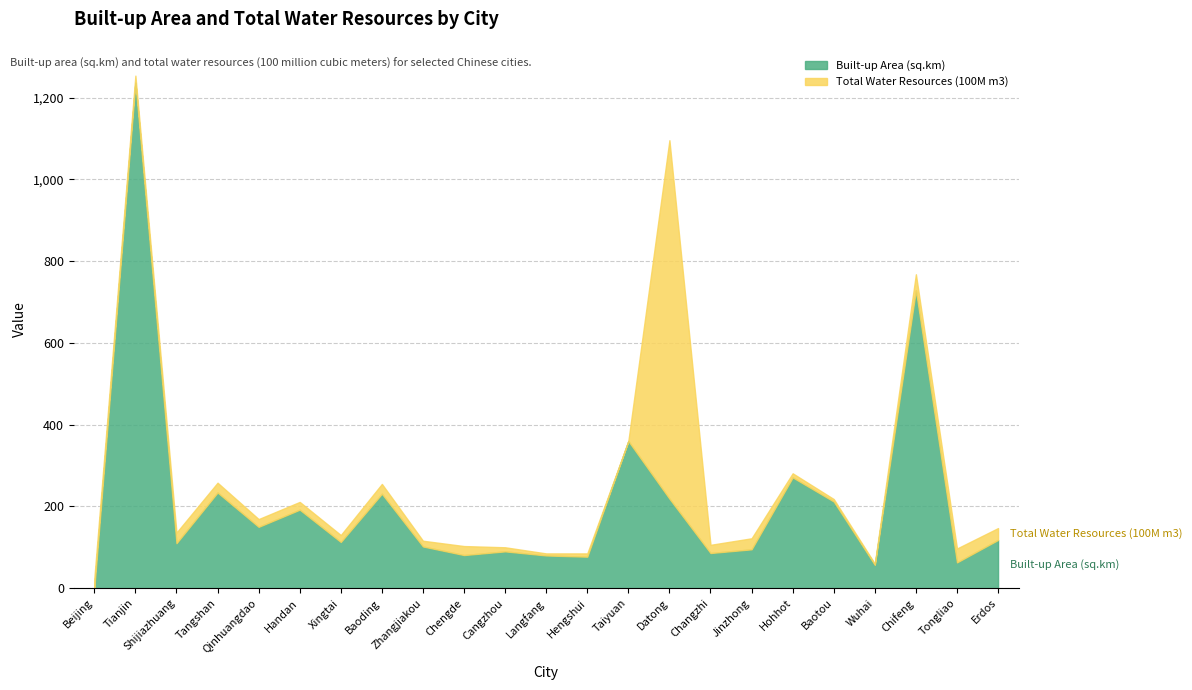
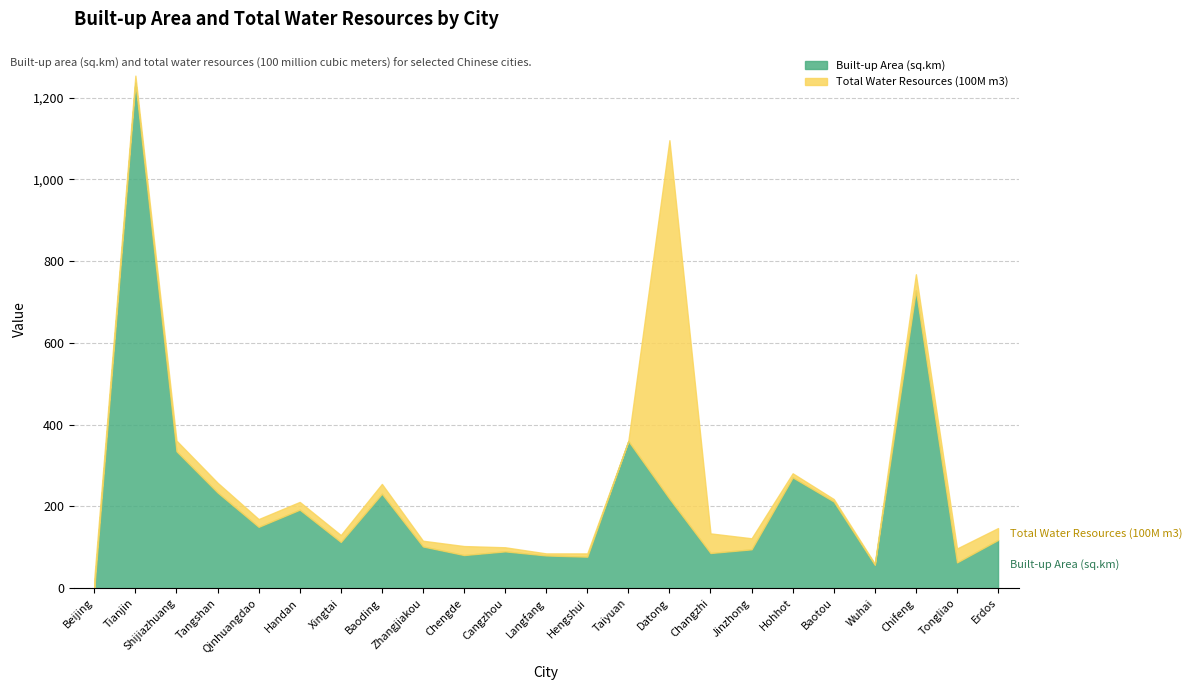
  {
    "Built-up Area (sq.km)": {
      "Beijing": "0",
      "Tianjin": "1,240",
-     "Shijiazhuang": "110",
+     "Shijiazhuang": "340",
      "Tangshan": "230",
      "Qinhuangdao": "150",
      "Handan": "190",
      "Xingtai": "110",
      "Baoding": "230",
      "Zhangjiakou": "100",
      "Chengde": "80",
      "Cangzhou": "90",
      "Hengshui": "80",
      "Datong": "220",
      "Changzhi": "90",
      "Jinzhong": "100",
      "Hohhot": "270",
      "Chifeng": "730",
      "Tongliao": "60"
    },
    "Total Water Resources (100M m3)": {
      "Beijing": "20",
      "Tianjin": "20",
      "Shijiazhuang": "30",
      "Tangshan": "20",
      "Qinhuangdao": "20",
      "Handan": "20",
      "Xingtai": "20",
      "Baoding": "20",
      "Zhangjiakou": "10",
      "Chengde": "20",
      "Cangzhou": "10",
      "Hengshui": "10",
      "Datong": "880",
-     "Changzhi": "20",
+     "Changzhi": "50",
      "Jinzhong": "30",
      "Hohhot": "10",
      "Chifeng": "40",
      "Tongliao": "30"
    }
  }
